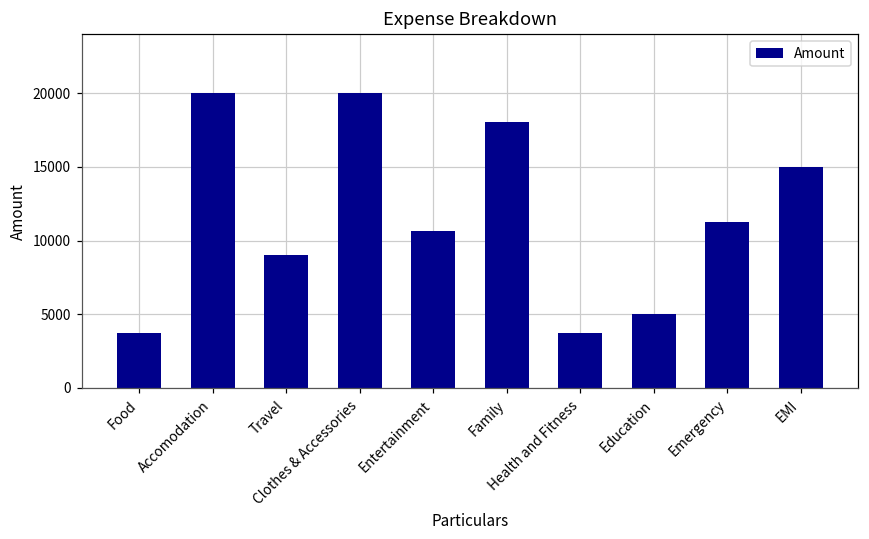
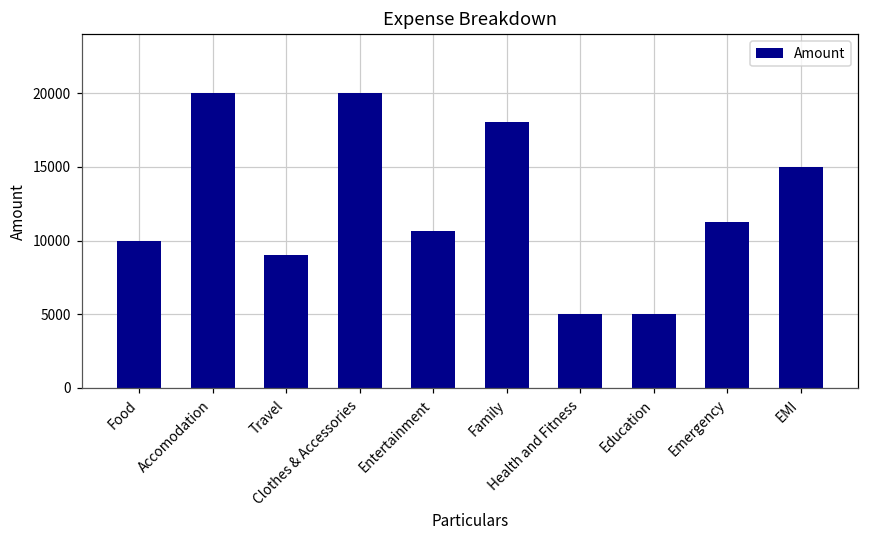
  {
-   "Food": 3700,
+   "Food": 10000,
    "Accomodation": 20000,
    "Travel": 9000,
    "Clothes & Accessories": 20000,
    "Entertainment": 10700,
    "Family": 18000,
-   "Health and Fitness": 3800,
+   "Health and Fitness": 5000,
    "Education": 5000,
    "Emergency": 11300,
    "EMI": 15000
  }
